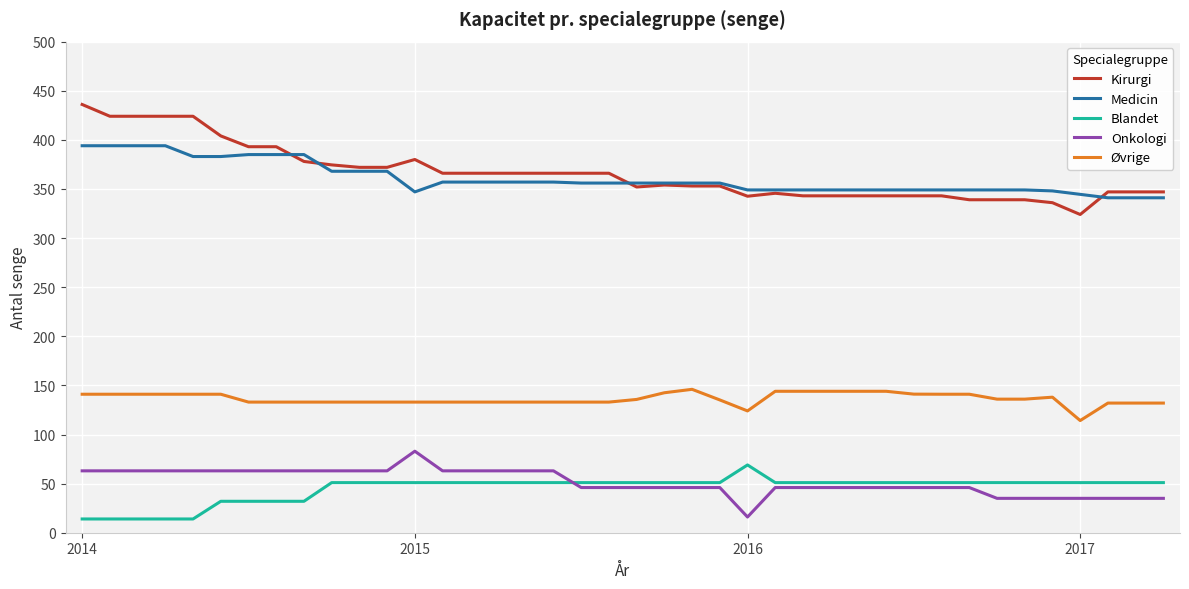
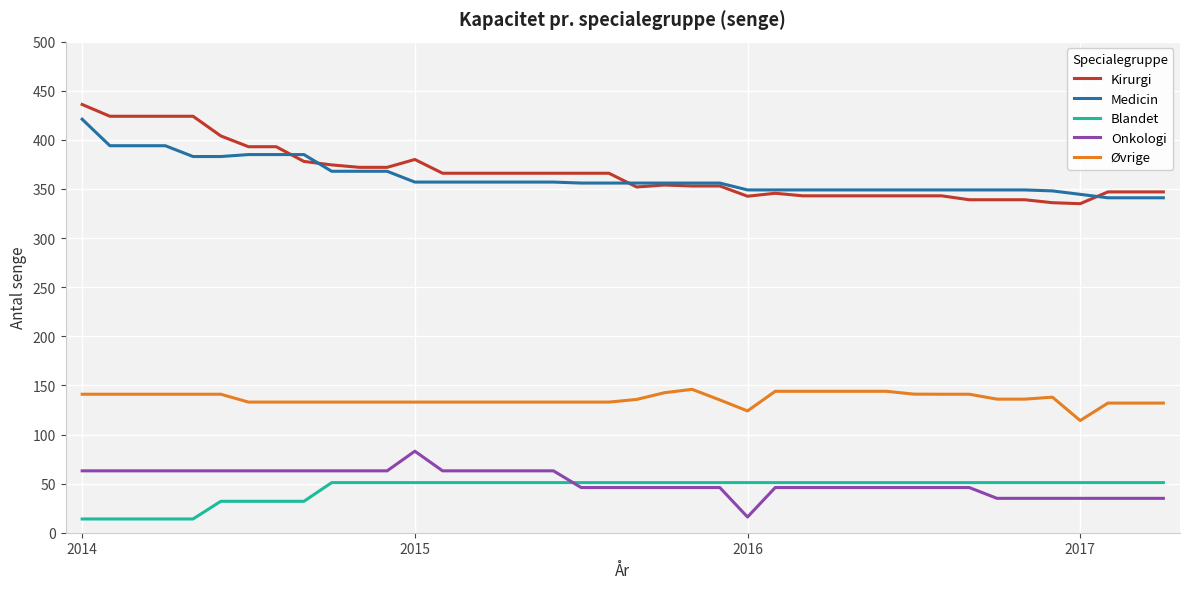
  {
    "Kirurgi": {
      "2014": 440,
      "2015": 380,
      "2016": 340,
-     "2017": 320
+     "2017": 340
    },
    "Medicin": {
-     "2014": 390,
-     "2015": 350,
+     "2014": 420,
+     "2015": 360,
      "2016": 350,
      "2017": 340
    },
    "Blandet": {
      "2014": 10,
      "2015": 50,
-     "2016": 70,
+     "2016": 50,
      "2017": 50
    },
    "Onkologi": {
      "2014": 60,
      "2015": 80,
      "2016": 20,
      "2017": 40
    },
    "Øvrige": {
      "2014": 140,
      "2015": 130,
      "2016": 120,
      "2017": 110
    }
  }
